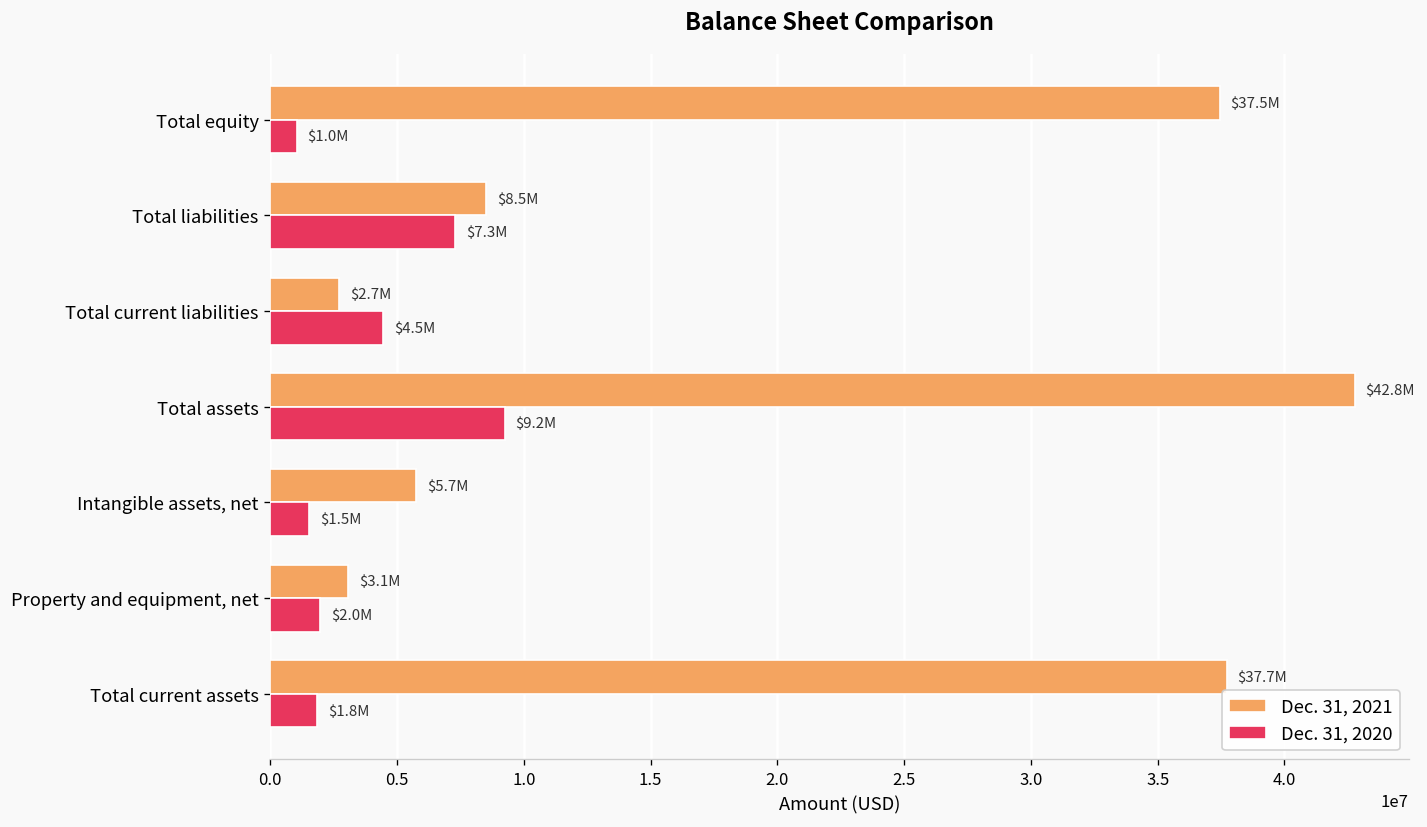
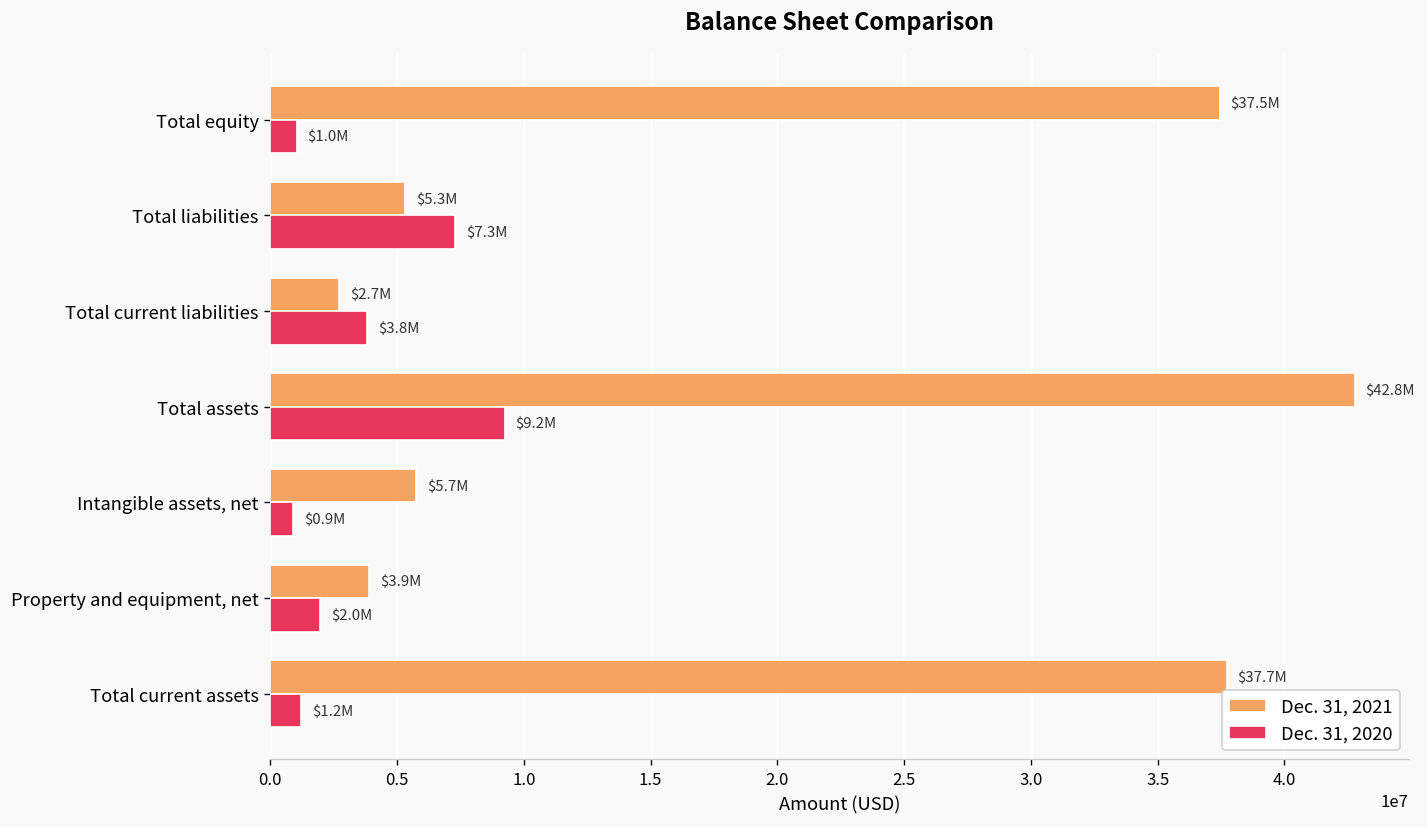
  {
    "Dec. 31, 2021": {
      "Total equity": "$37.5M",
-     "Total liabilities": "$8.5M",
+     "Total liabilities": "$5.3M",
      "Total current liabilities": "$2.7M",
      "Total assets": "$42.8M",
      "Intangible assets, net": "$5.7M",
-     "Property and equipment, net": "$3.1M",
+     "Property and equipment, net": "$3.9M",
      "Total current assets": "$37.7M"
    },
    "Dec. 31, 2020": {
      "Total equity": "$1.0M",
      "Total liabilities": "$7.3M",
-     "Total current liabilities": "$4.5M",
+     "Total current liabilities": "$3.8M",
      "Total assets": "$9.2M",
-     "Intangible assets, net": "$1.5M",
+     "Intangible assets, net": "$0.9M",
      "Property and equipment, net": "$2.0M",
-     "Total current assets": "$1.8M"
+     "Total current assets": "$1.2M"
    }
  }
